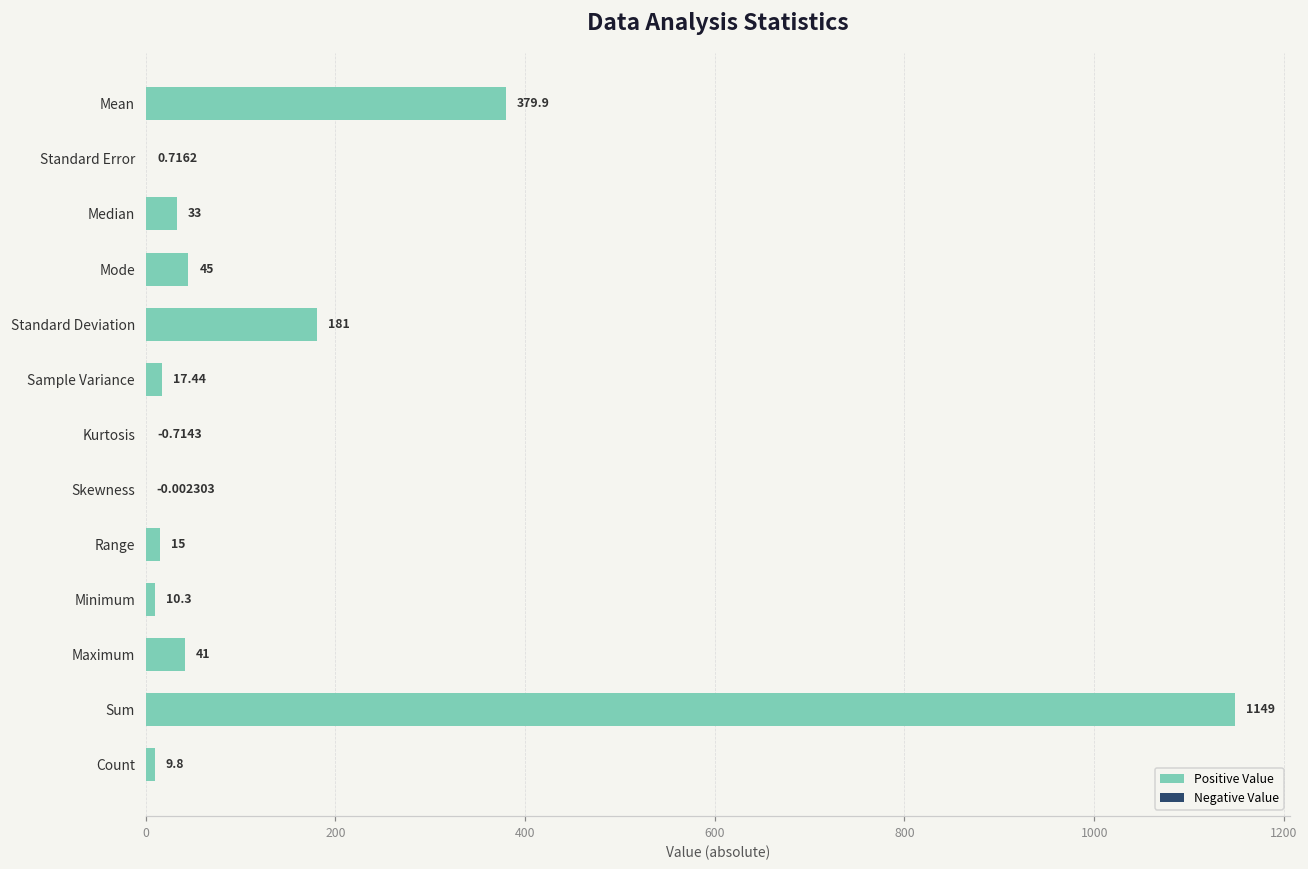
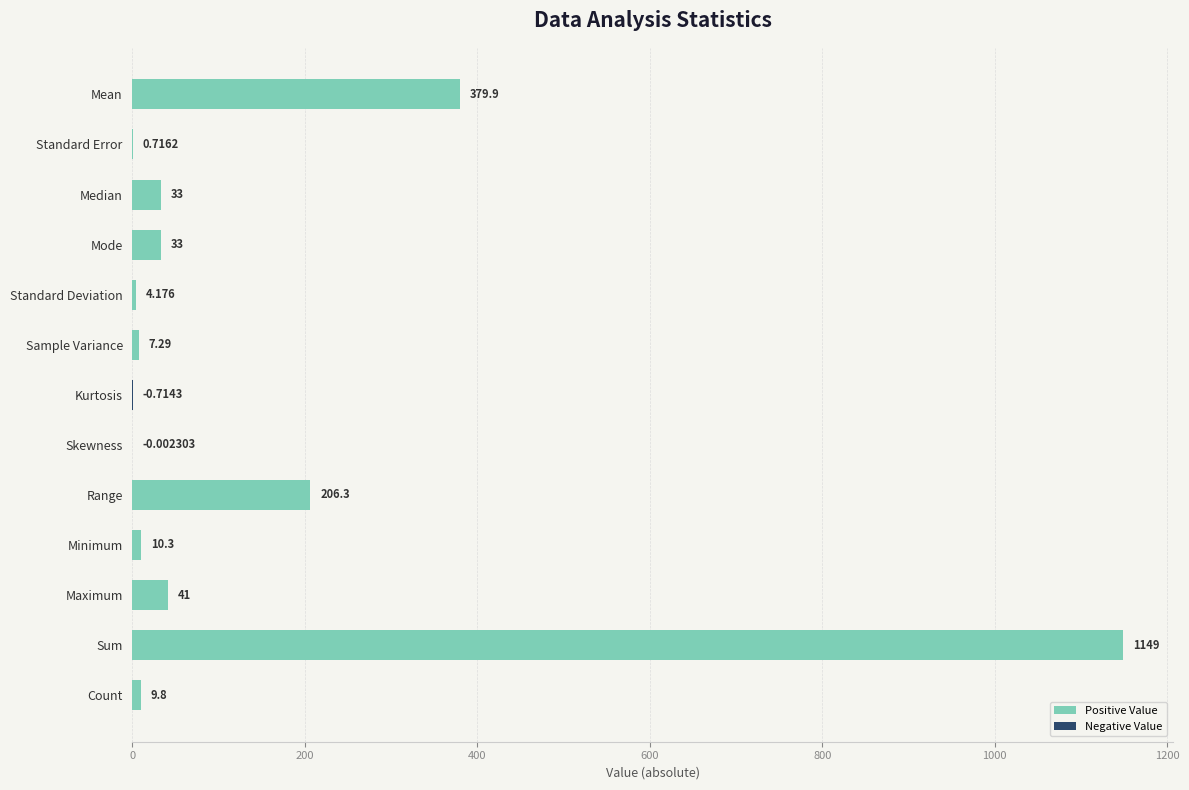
  {
    "Mean": 379.9,
    "Standard Error": 0.7162,
    "Median": 33,
-   "Mode": 45,
-   "Standard Deviation": 181,
-   "Sample Variance": 17.44,
-   "Range": 15,
+   "Mode": 33,
+   "Standard Deviation": 4.176,
+   "Sample Variance": 7.29,
+   "Range": 206.3,
    "Minimum": 10.3,
    "Maximum": 41,
    "Sum": 1149,
    "Count": 9.8
  }
